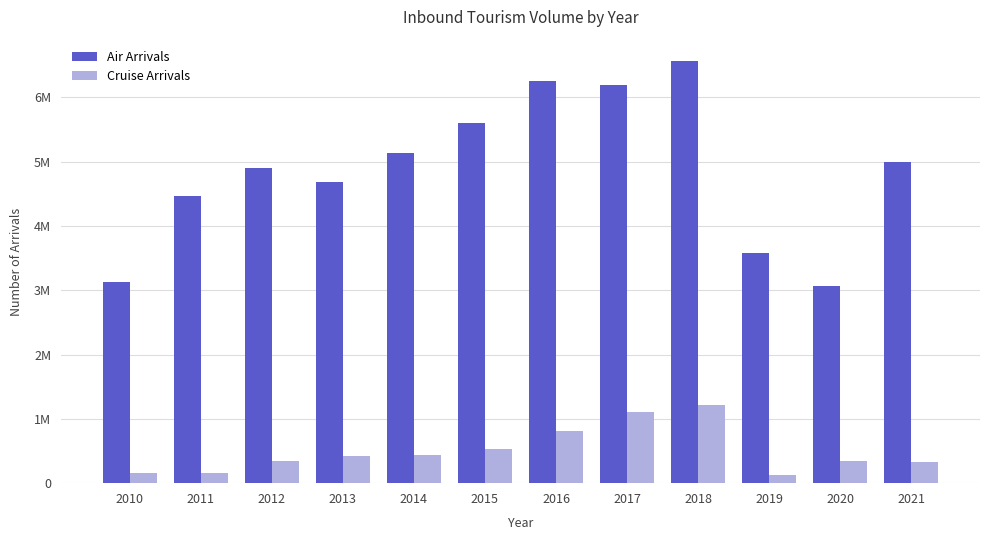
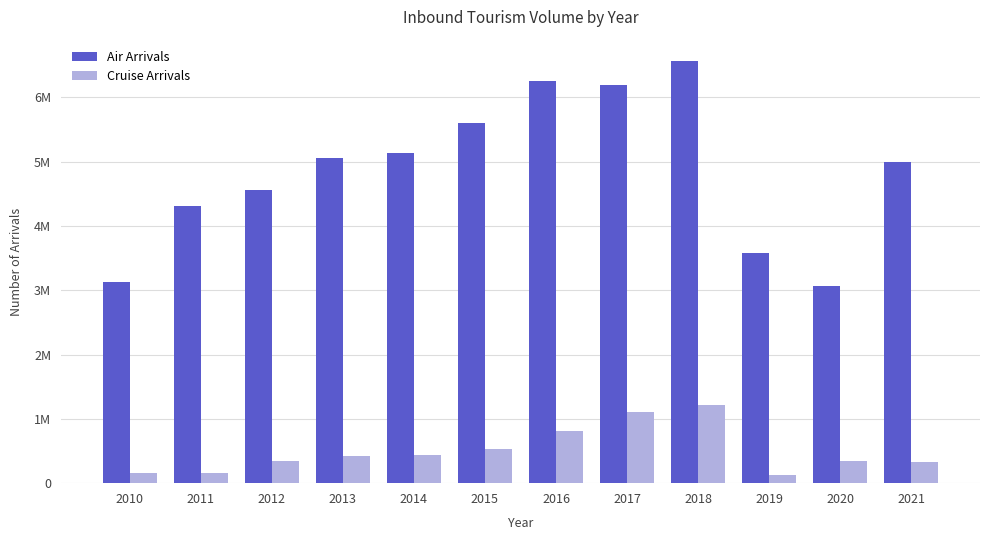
  {
    "Air Arrivals": {
      "2010": 3100000,
-     "2011": 4500000,
-     "2012": 4900000,
-     "2013": 4700000,
+     "2011": 4300000,
+     "2012": 4600000,
+     "2013": 5100000,
      "2014": 5100000,
      "2015": 5600000,
      "2016": 6300000,
      "2017": 6200000,
      "2018": 6600000,
      "2019": 3600000,
      "2020": 3100000,
      "2021": 5000000
    },
    "Cruise Arrivals": {
      "2010": 200000,
      "2011": 200000,
      "2012": 300000,
      "2013": 400000,
      "2014": 400000,
      "2015": 500000,
      "2016": 800000,
      "2017": 1100000,
      "2018": 1200000,
      "2019": 100000,
      "2020": 300000,
      "2021": 300000
    }
  }
